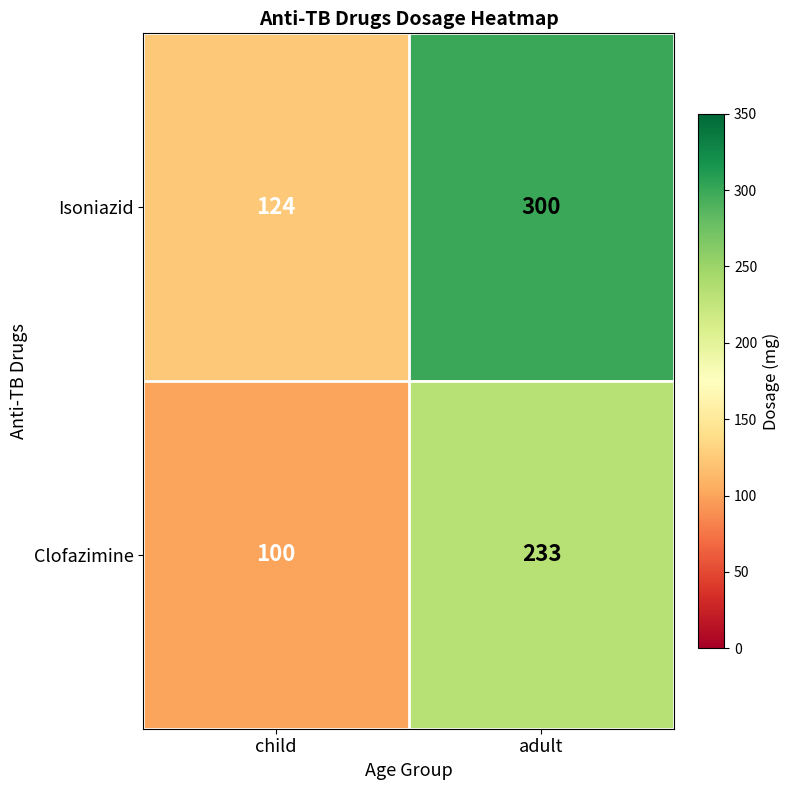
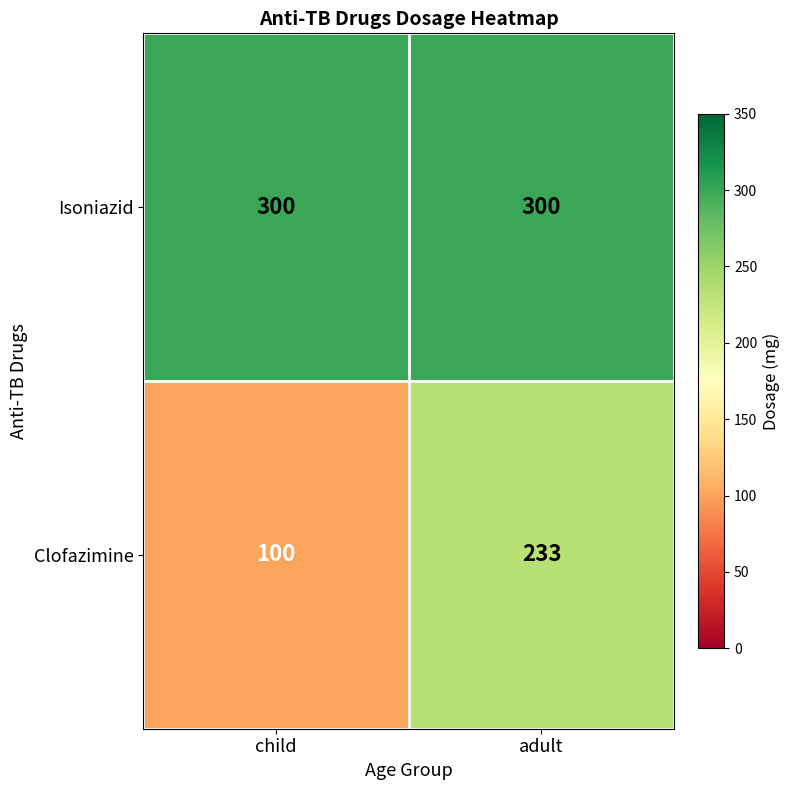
  {
    "Isoniazid": {
-     "child": 124,
+     "child": 300,
      "adult": 300
    },
    "Clofazimine": {
      "child": 100,
      "adult": 233
    }
  }
